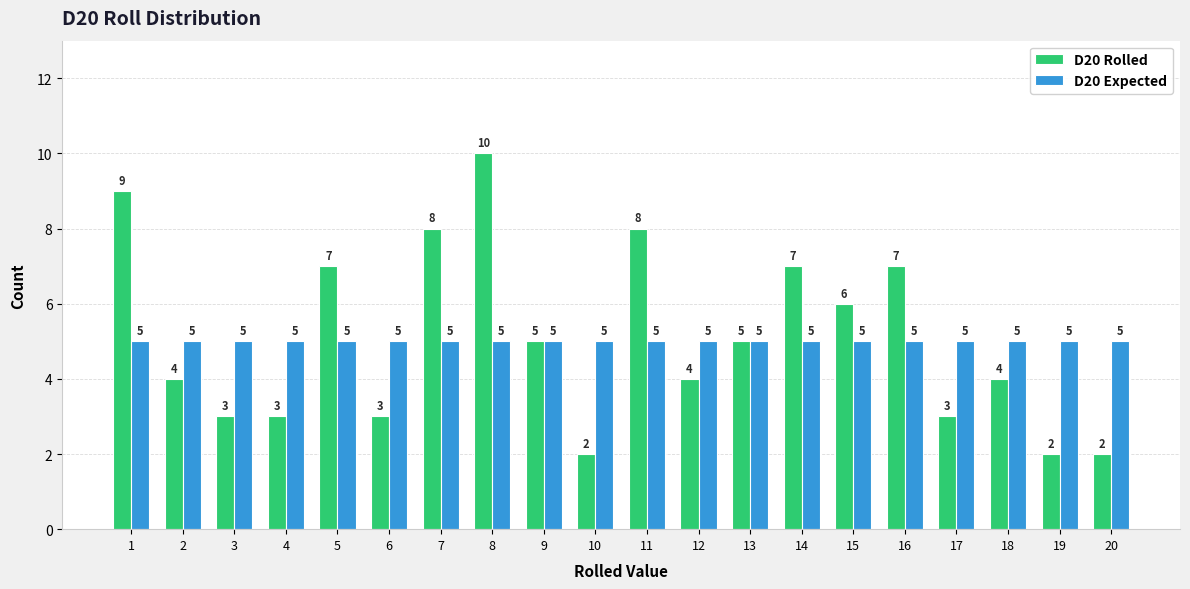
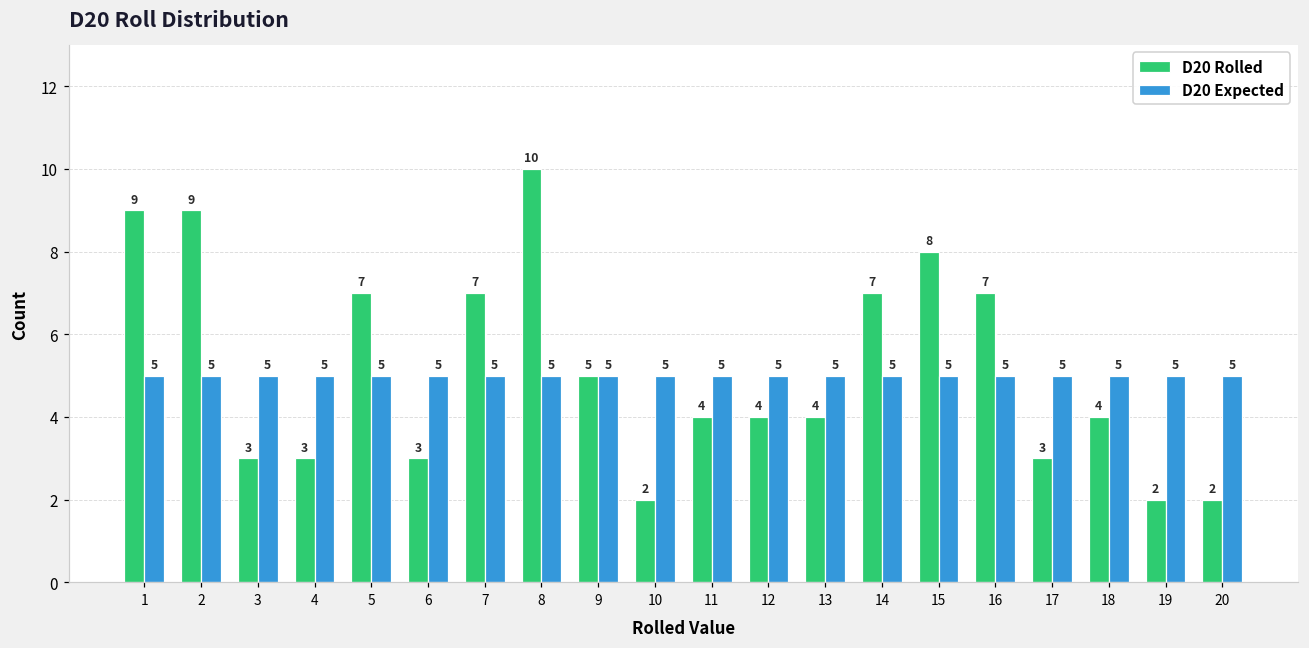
  {
    "D20 Rolled": {
      "1": 9,
-     "2": 4,
+     "2": 9,
      "3": 3,
      "4": 3,
      "5": 7,
      "6": 3,
-     "7": 8,
+     "7": 7,
      "8": 10,
      "9": 5,
      "10": 2,
-     "11": 8,
+     "11": 4,
      "12": 4,
-     "13": 5,
+     "13": 4,
      "14": 7,
-     "15": 6,
+     "15": 8,
      "16": 7,
      "17": 3,
      "18": 4,
      "19": 2,
      "20": 2
    },
    "D20 Expected": {
      "1": 5,
      "2": 5,
      "3": 5,
      "4": 5,
      "5": 5,
      "6": 5,
      "7": 5,
      "8": 5,
      "9": 5,
      "10": 5,
      "11": 5,
      "12": 5,
      "13": 5,
      "14": 5,
      "15": 5,
      "16": 5,
      "17": 5,
      "18": 5,
      "19": 5,
      "20": 5
    }
  }
